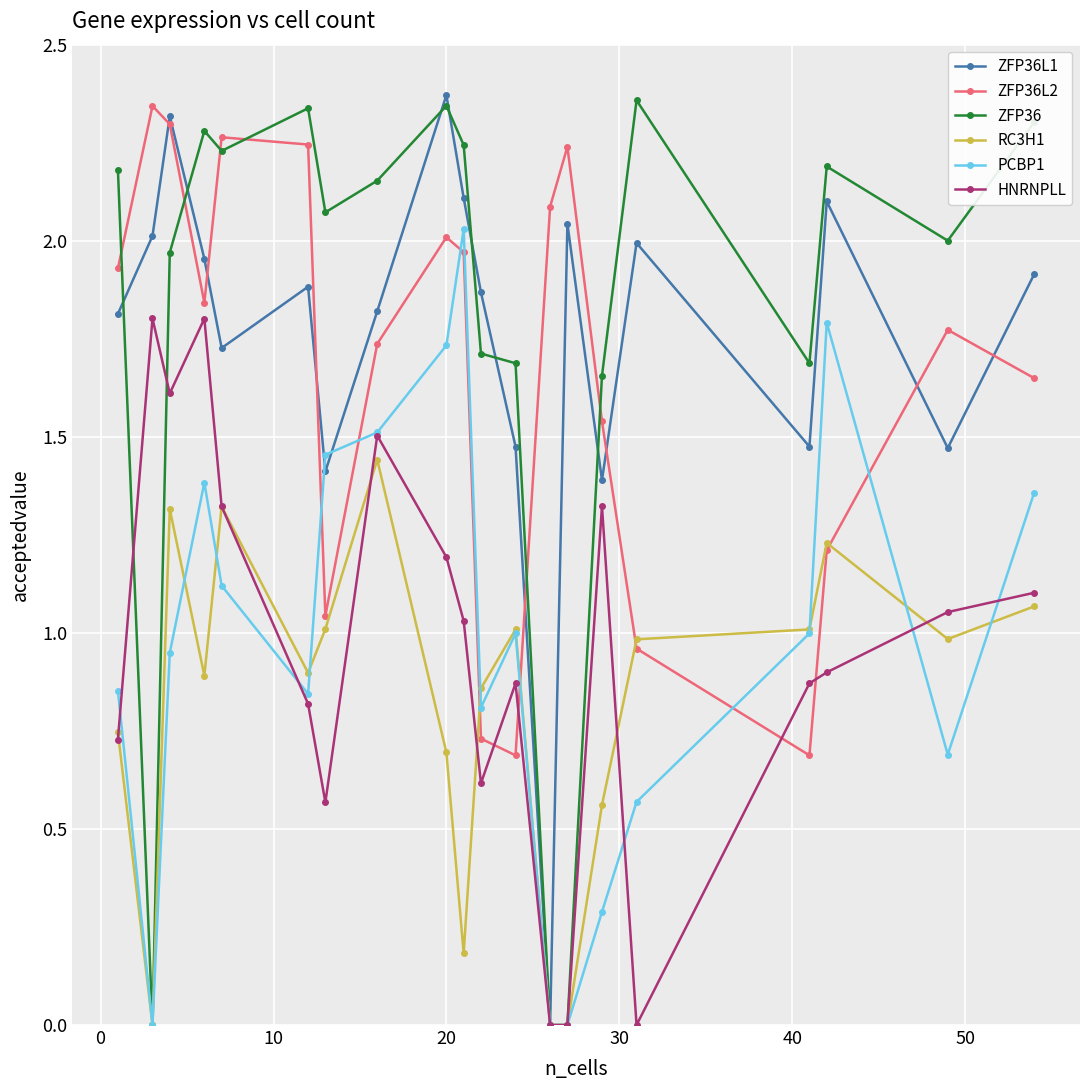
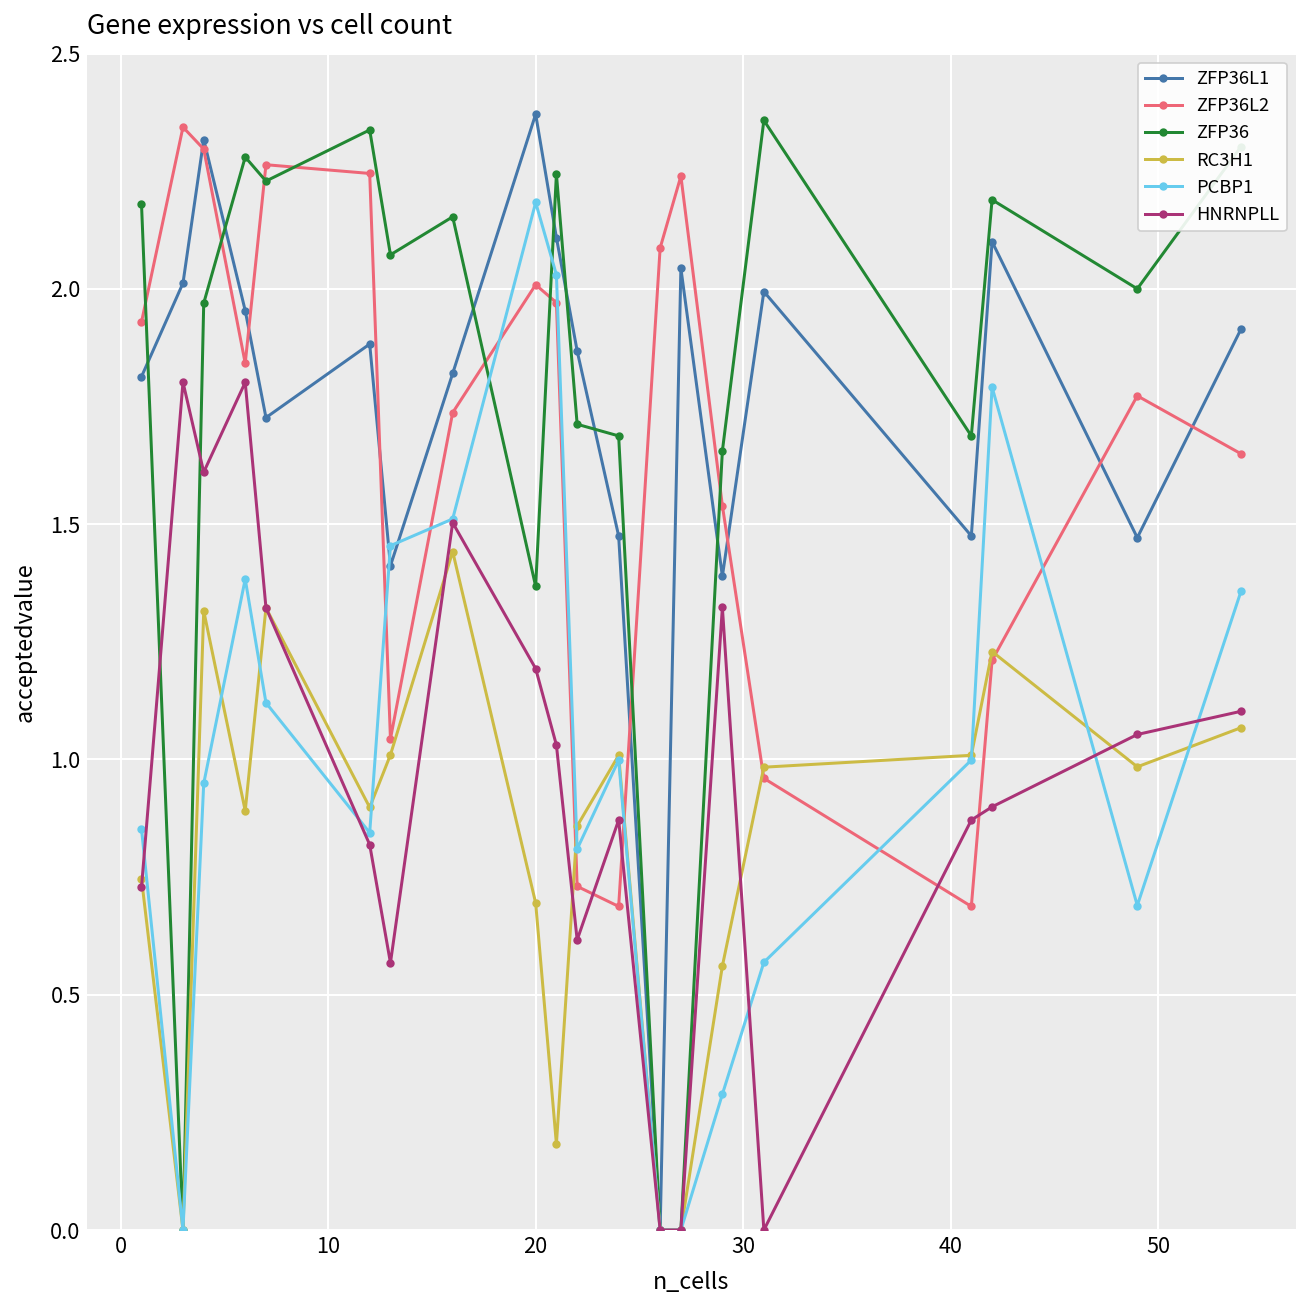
  {
    "ZFP36L1": {
      "20": 2.37
    },
    "ZFP36L2": {
      "20": 2.01
    },
    "ZFP36": {
-     "20": 2.34
+     "20": 1.37
    },
    "RC3H1": {
      "20": 0.70
    },
    "PCBP1": {
-     "20": 1.73
+     "20": 2.18
    },
    "HNRNPLL": {
      "20": 1.19
    }
  }
